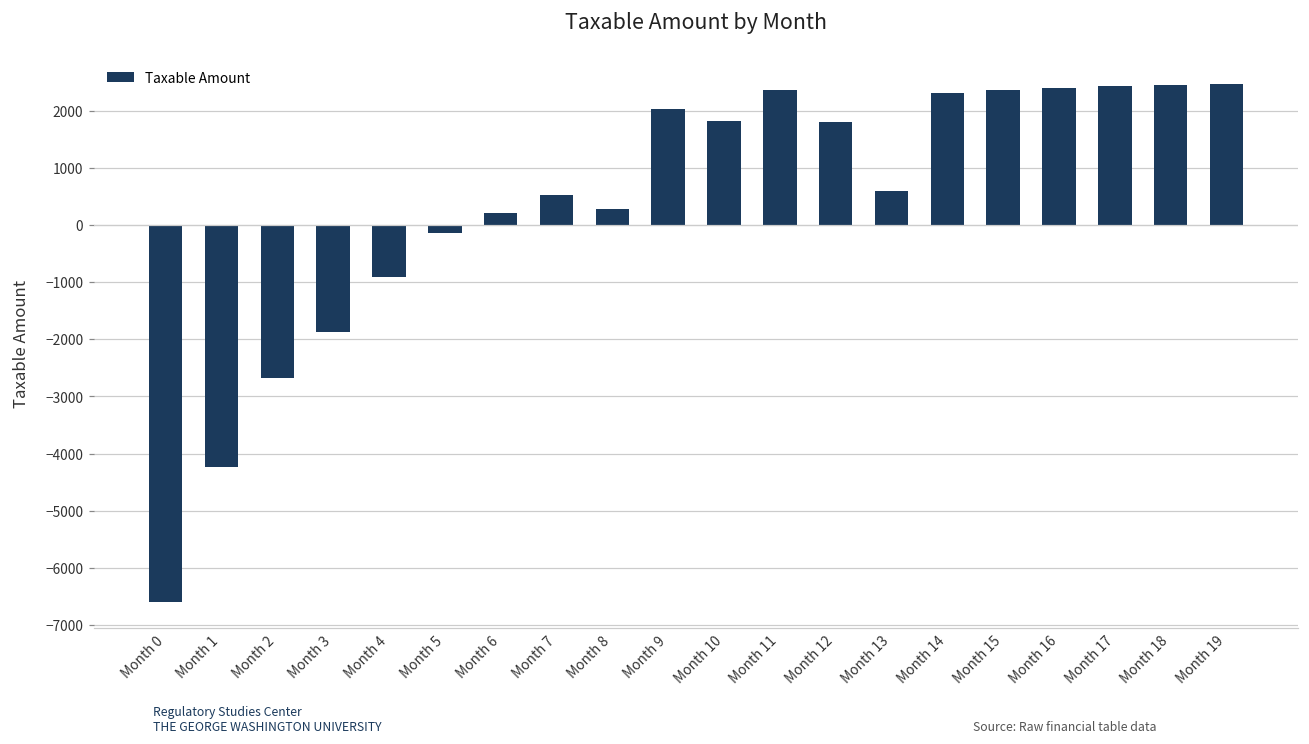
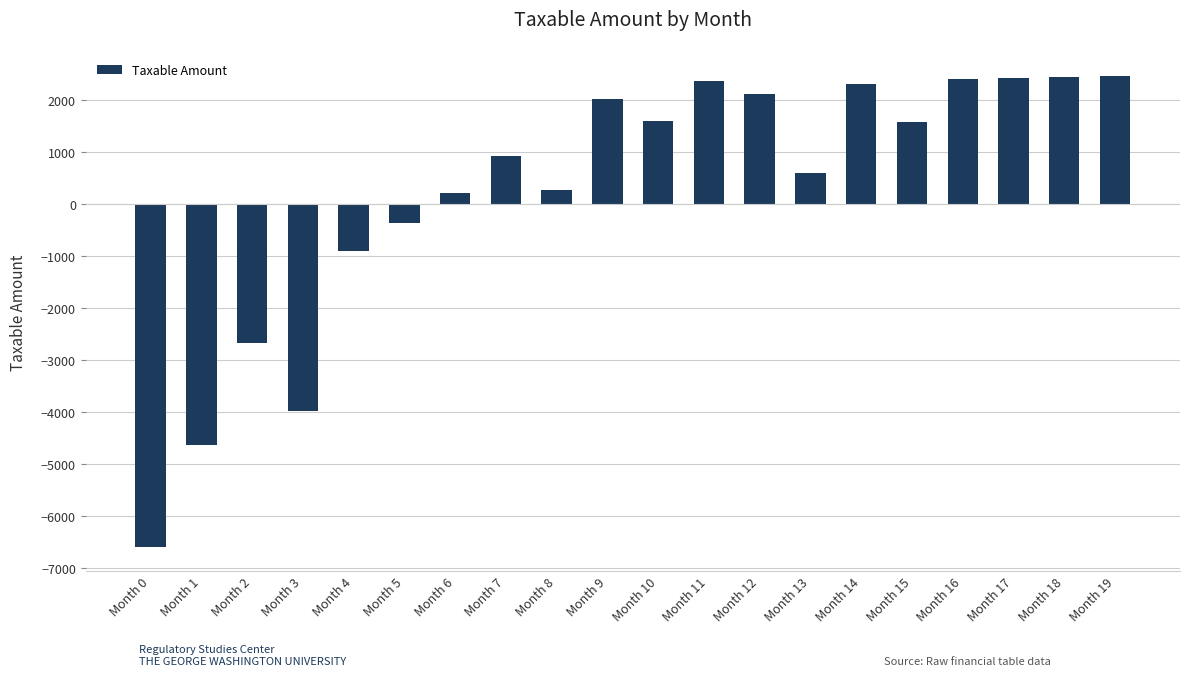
  {
    "Month 0": -6600,
-   "Month 1": -4200,
+   "Month 1": -4600,
    "Month 2": -2700,
-   "Month 3": -1900,
+   "Month 3": -4000,
    "Month 4": -900,
-   "Month 5": -100,
+   "Month 5": -400,
    "Month 6": 200,
-   "Month 7": 500,
+   "Month 7": 900,
    "Month 8": 300,
    "Month 9": 2000,
-   "Month 10": 1800,
+   "Month 10": 1600,
    "Month 11": 2400,
-   "Month 12": 1800,
+   "Month 12": 2100,
    "Month 13": 600,
    "Month 14": 2300,
-   "Month 15": 2400,
+   "Month 15": 1600,
    "Month 16": 2400,
    "Month 17": 2400,
    "Month 18": 2500,
    "Month 19": 2500
  }
